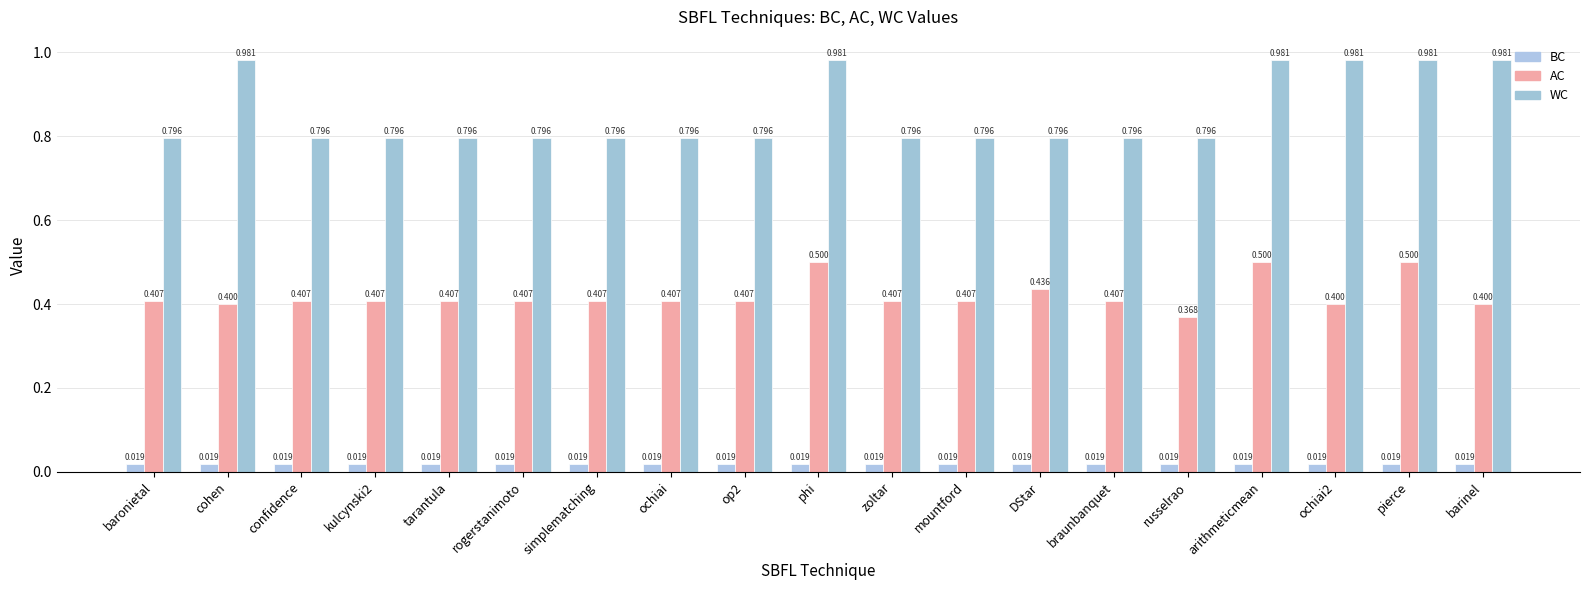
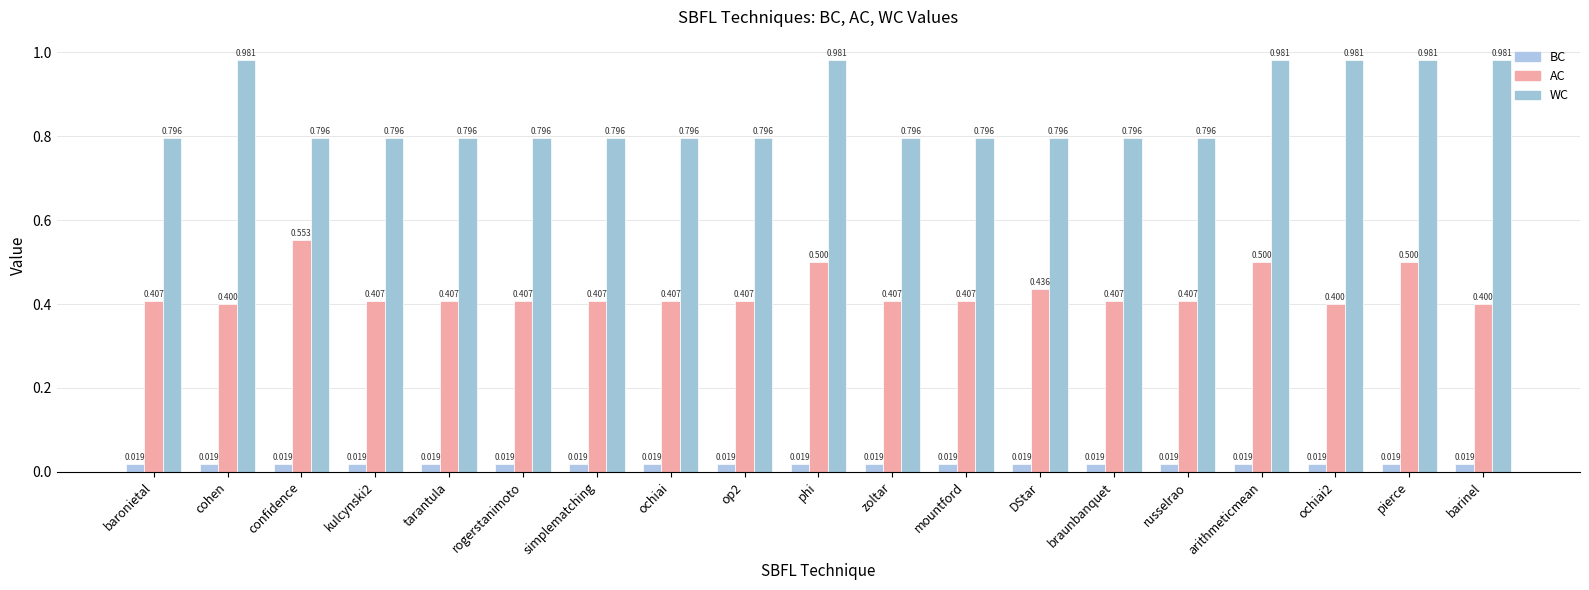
  {
    "AC": {
      "baronietal": 0.407,
      "cohen": 0.400,
-     "confidence": 0.407,
+     "confidence": 0.553,
      "kulcynski2": 0.407,
      "tarantula": 0.407,
      "rogerstanimoto": 0.407,
      "simplematching": 0.407,
      "ochiai": 0.407,
      "op2": 0.407,
      "phi": 0.500,
      "zoltar": 0.407,
      "mountford": 0.407,
      "DStar": 0.436,
      "braunbanquet": 0.407,
-     "russelrao": 0.368,
+     "russelrao": 0.407,
      "arithmeticmean": 0.500,
      "ochiai2": 0.400,
      "pierce": 0.500,
      "barinel": 0.400
    }
  }
